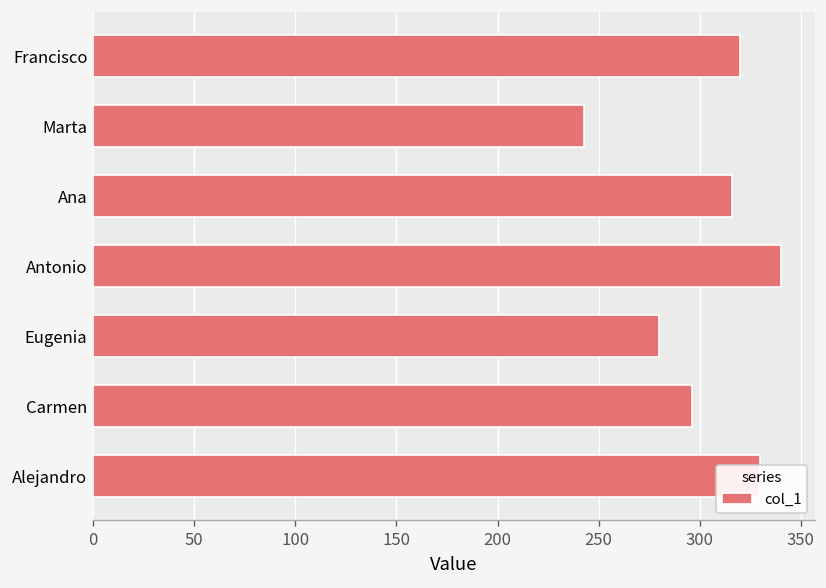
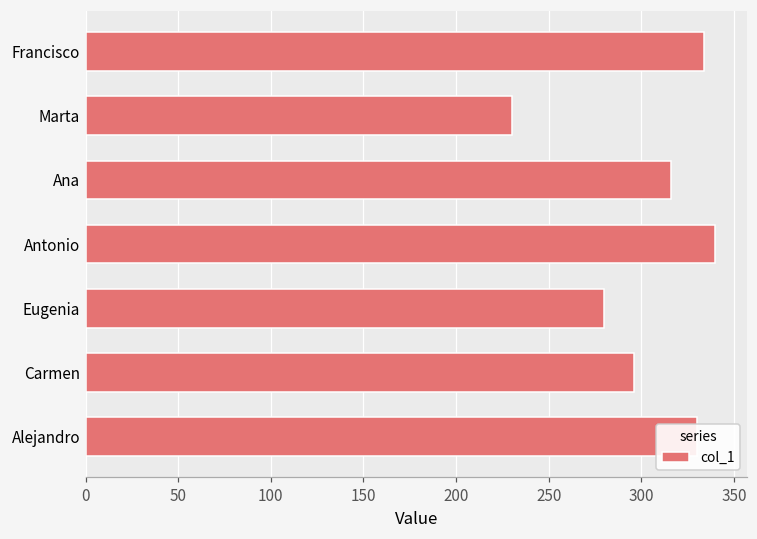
  {
-   "Francisco": 320,
-   "Marta": 243,
+   "Francisco": 334,
+   "Marta": 230,
    "Ana": 316,
    "Antonio": 340,
    "Eugenia": 280,
    "Carmen": 296
  }
